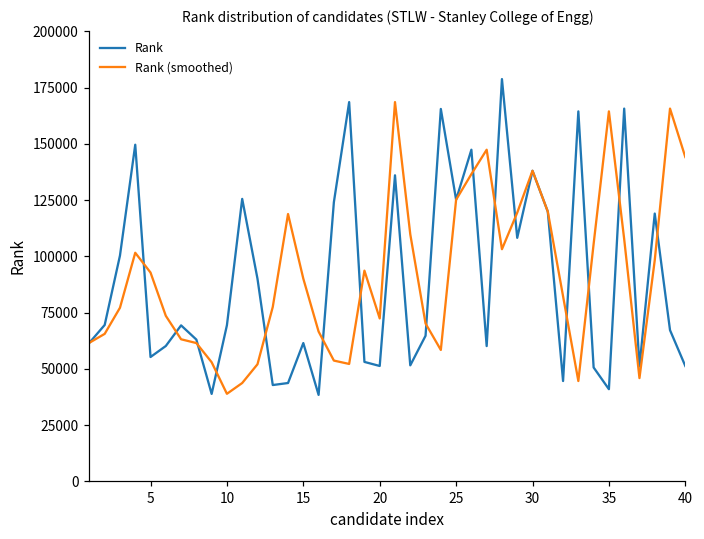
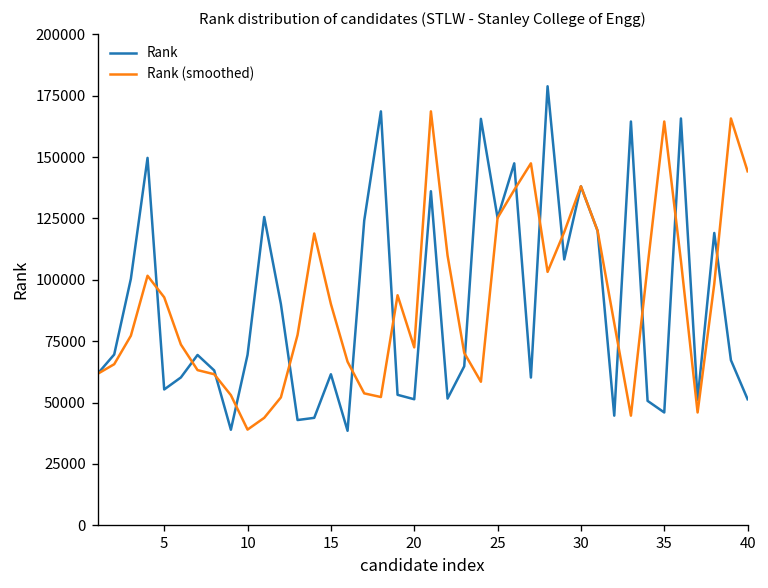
  {
    "Rank": {
      "5": 55000,
      "10": 69000,
      "15": 62000,
      "20": 51000,
-     "35": 41000,
+     "35": 46000,
      "40": 51000
    },
    "Rank (smoothed)": {
      "5": 93000,
      "10": 39000,
      "15": 90000,
      "20": 72000,
      "35": 164000,
      "40": 144000
    }
  }
